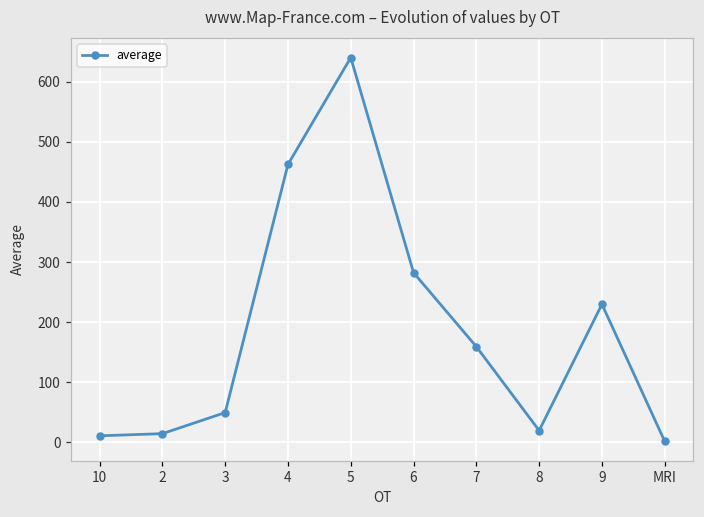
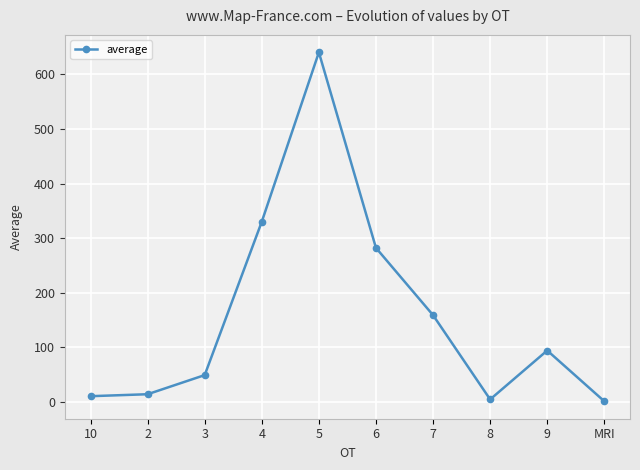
  {
    "10": 10,
    "2": 10,
    "3": 50,
-   "4": 460,
+   "4": 330,
    "5": 640,
    "6": 280,
    "7": 160,
-   "8": 20,
-   "9": 230,
+   "8": 10,
+   "9": 90,
    "MRI": 0
  }
